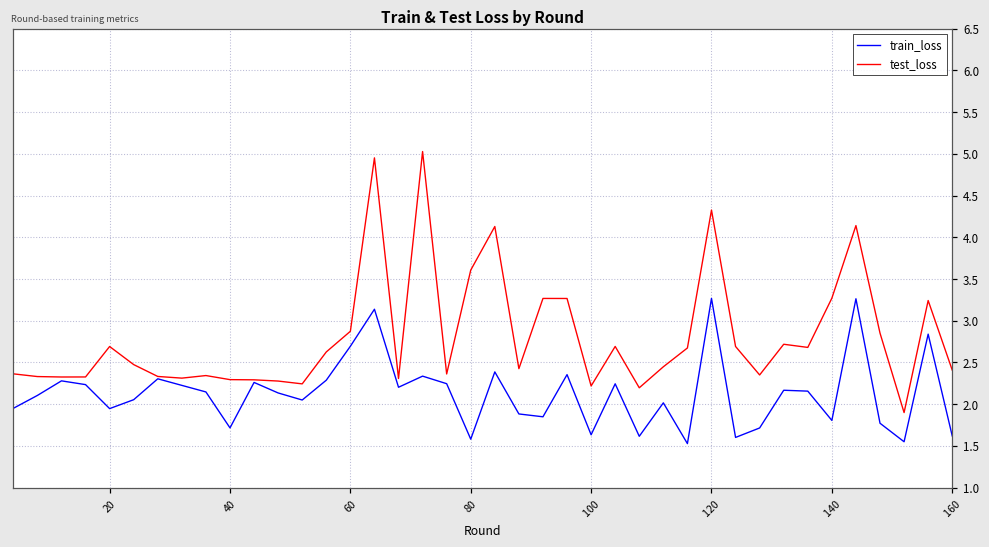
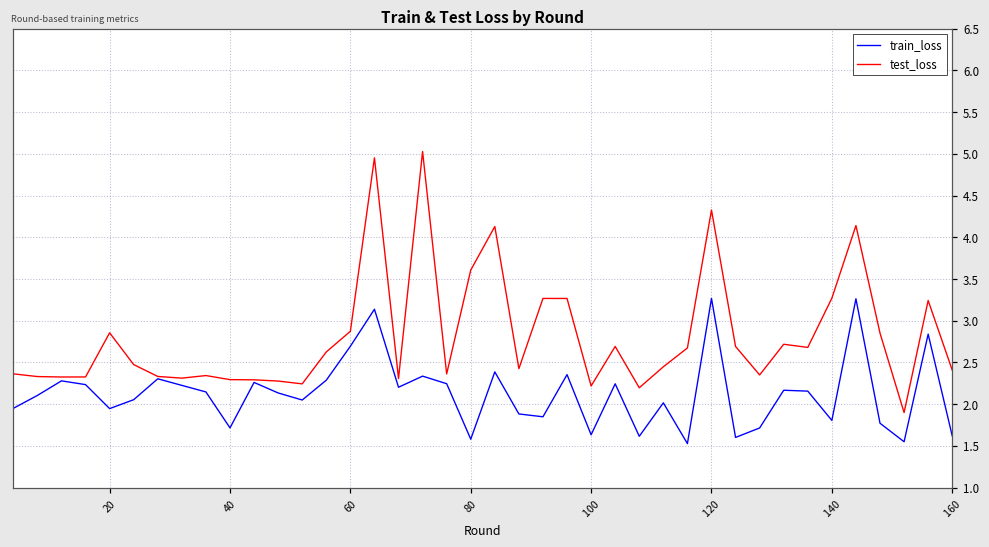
  {
    "train_loss": {
      "20": 1.9,
      "40": 1.7,
      "60": 2.7,
      "80": 1.6,
      "100": 1.6,
      "120": 3.3,
      "140": 1.8,
      "160": 1.6
    },
    "test_loss": {
-     "20": 2.7,
+     "20": 2.9,
      "40": 2.3,
      "60": 2.9,
      "80": 3.6,
      "100": 2.2,
      "120": 4.3,
      "140": 3.3,
      "160": 2.4
    }
  }
